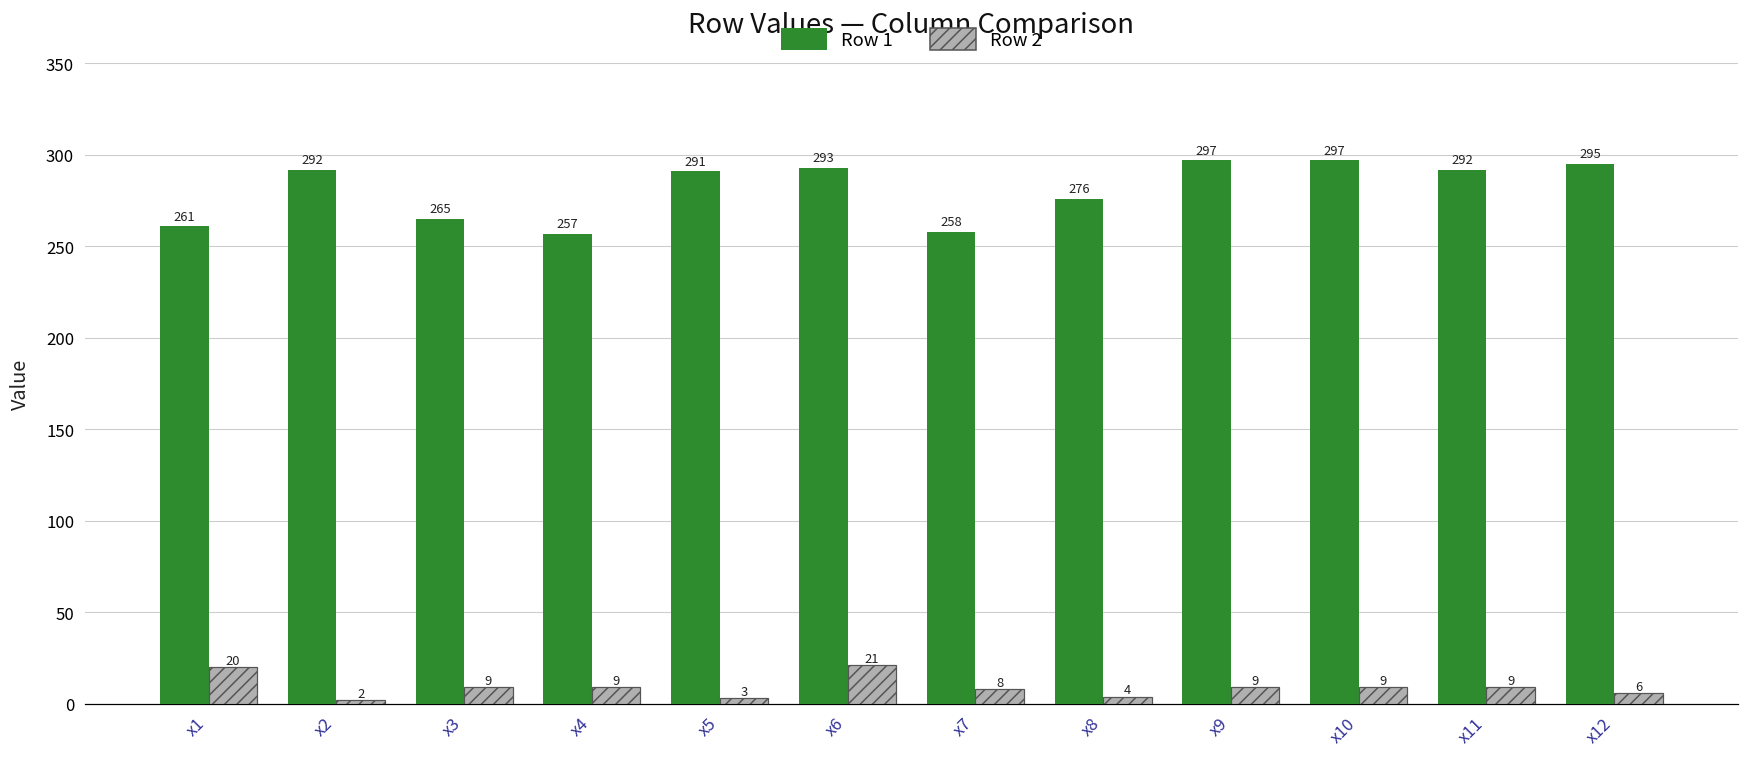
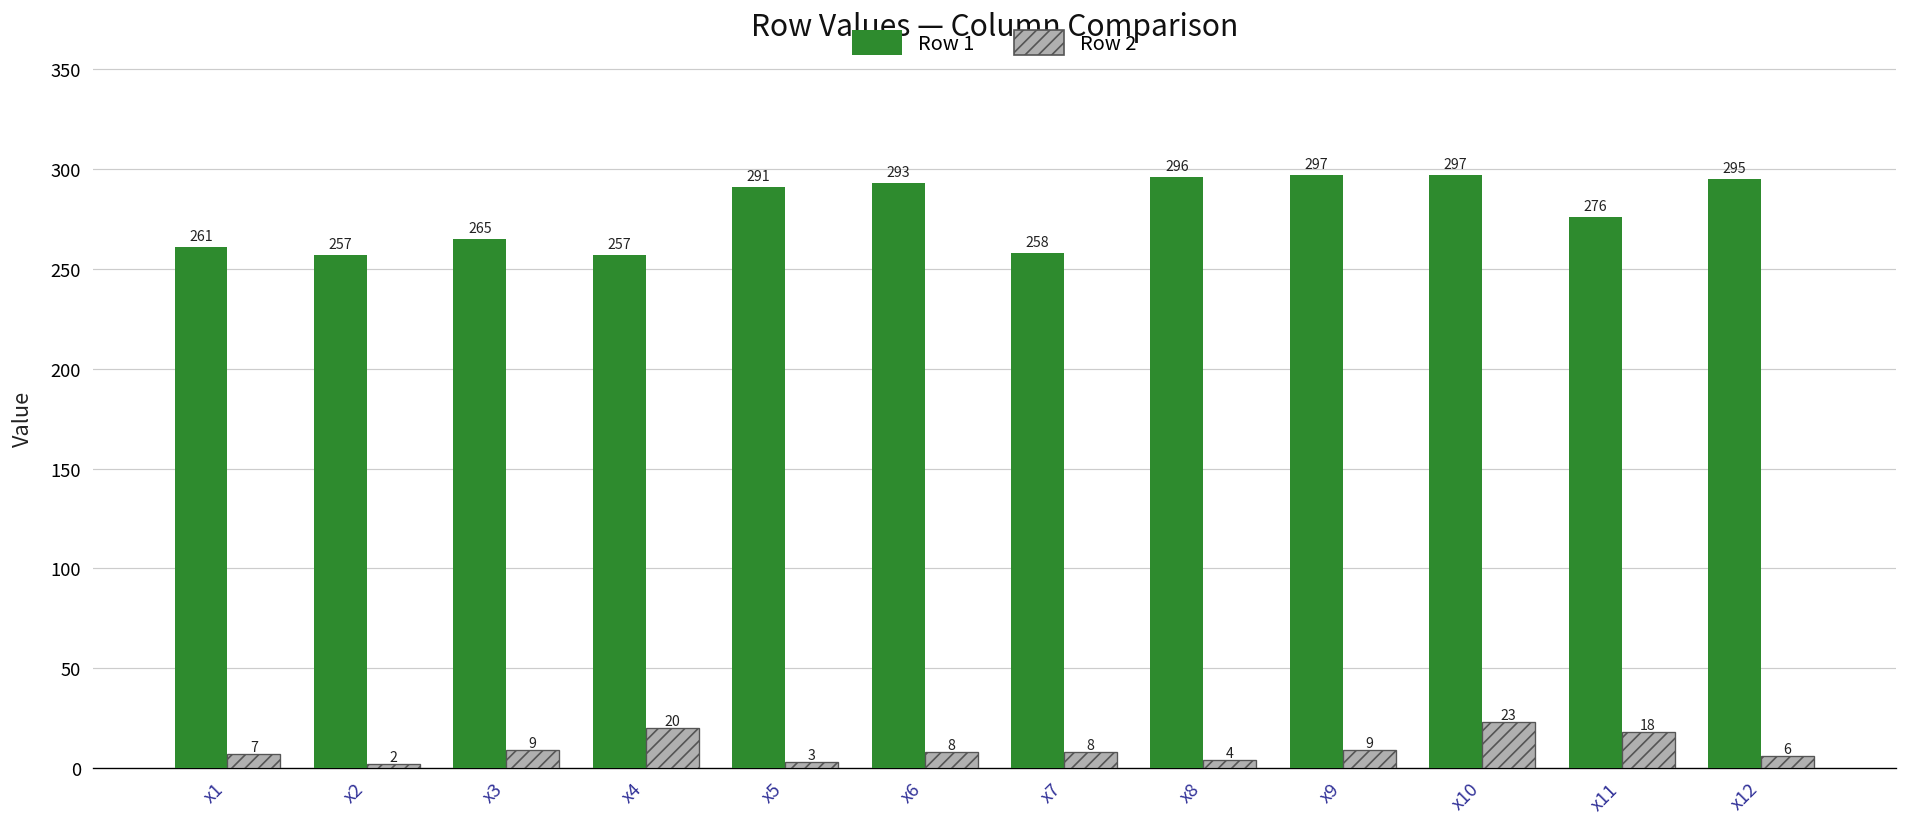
  {
    "Row 1": {
      "x1": 261,
-     "x2": 292,
+     "x2": 257,
      "x3": 265,
      "x4": 257,
      "x5": 291,
      "x6": 293,
      "x7": 258,
-     "x8": 276,
+     "x8": 296,
      "x9": 297,
      "x10": 297,
-     "x11": 292,
+     "x11": 276,
      "x12": 295
    },
    "Row 2": {
-     "x1": 20,
+     "x1": 7,
      "x2": 2,
      "x3": 9,
-     "x4": 9,
+     "x4": 20,
      "x5": 3,
-     "x6": 21,
+     "x6": 8,
      "x7": 8,
      "x8": 4,
      "x9": 9,
-     "x10": 9,
-     "x11": 9,
+     "x10": 23,
+     "x11": 18,
      "x12": 6
    }
  }
